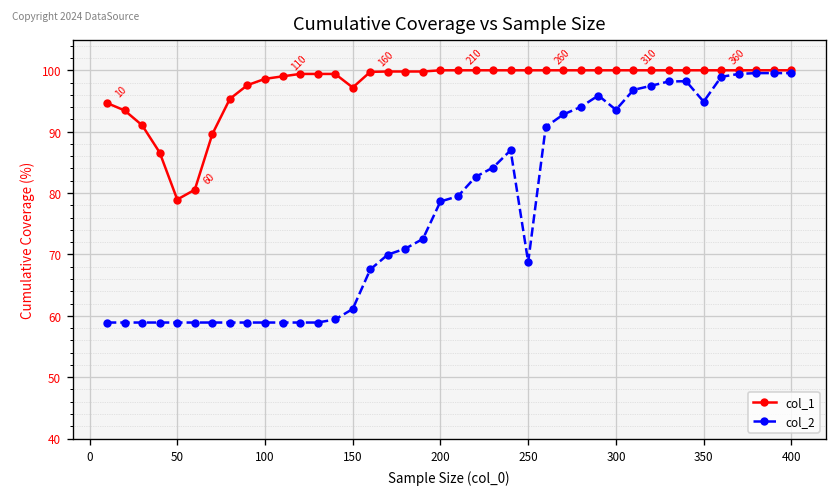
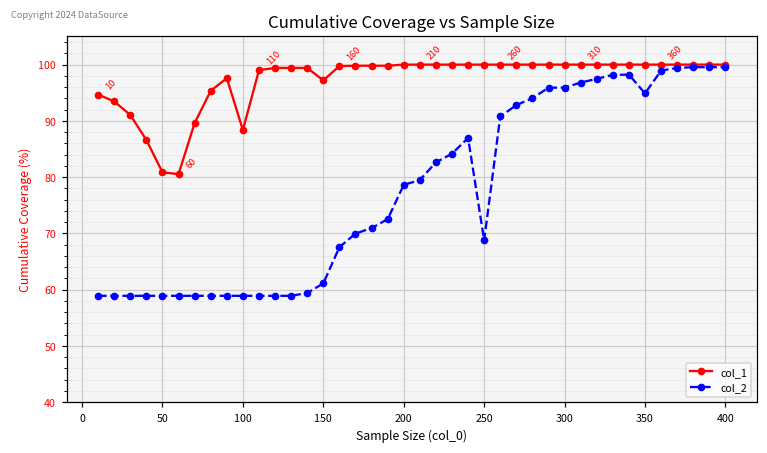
  {
    "col_1": {
-     "50": 79,
-     "100": 99,
+     "50": 81,
+     "100": 88,
      "150": 97,
      "200": 100,
      "250": 100,
      "300": 100,
      "350": 100
    },
    "col_2": {
      "50": 59,
      "100": 59,
      "150": 61,
      "200": 79,
      "250": 69,
-     "300": 94,
+     "300": 96,
      "350": 95
    }
  }
